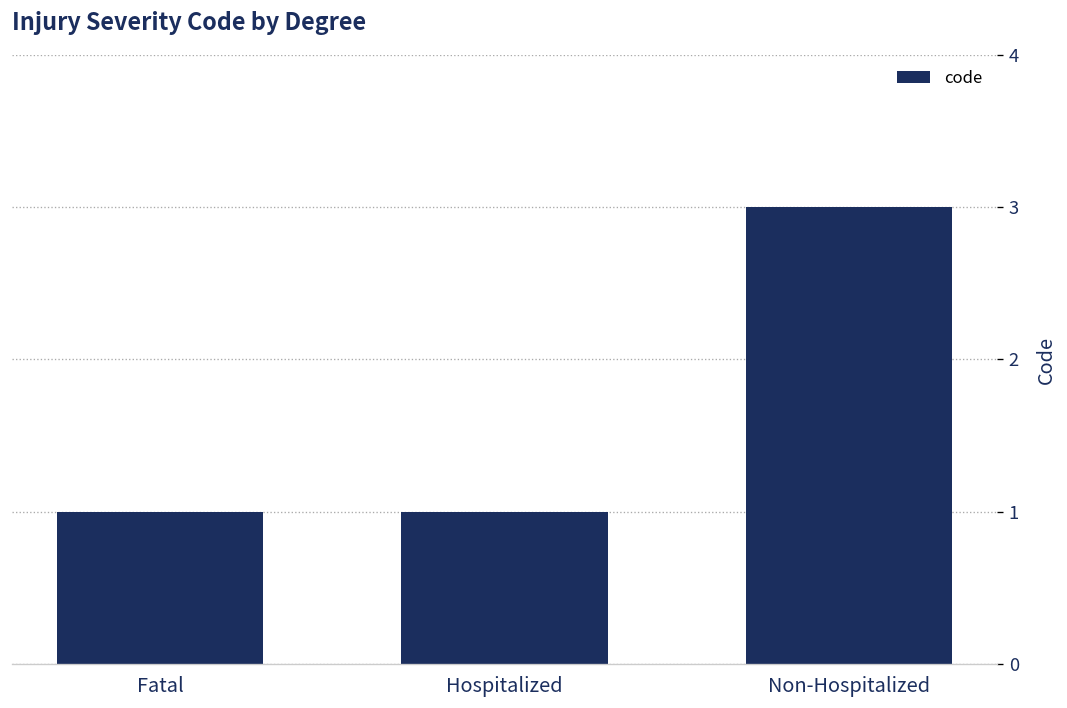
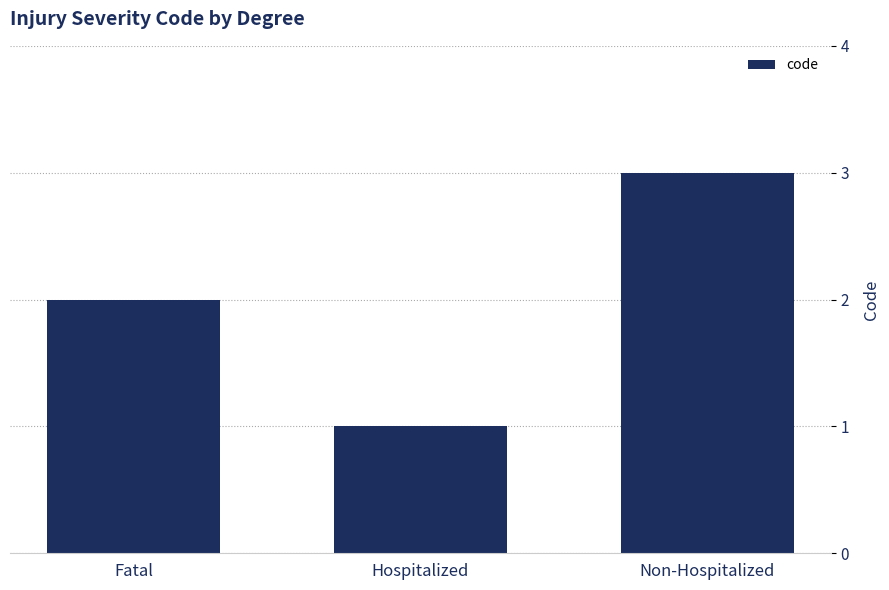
  {
-   "Fatal": 1,
+   "Fatal": 2,
    "Hospitalized": 1,
    "Non-Hospitalized": 3
  }
